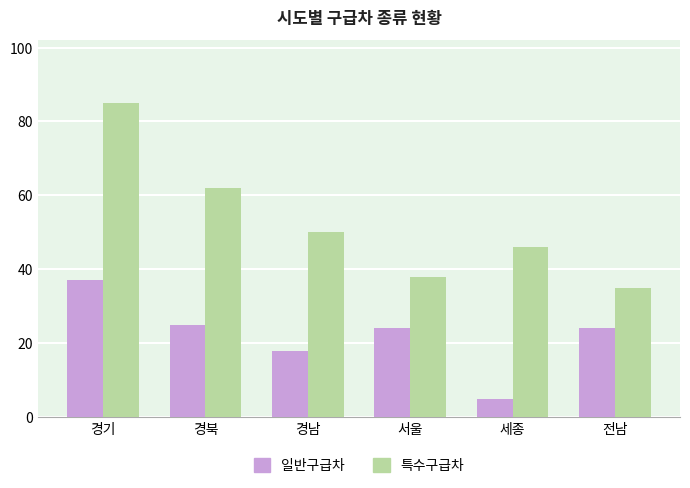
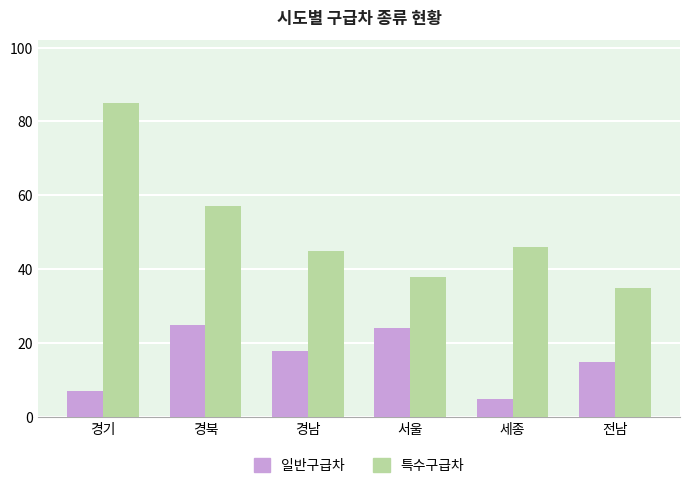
  {
    "일반구급차": {
-     "경기": 37,
+     "경기": 7,
      "경북": 25,
      "경남": 18,
      "서울": 24,
      "세종": 5,
-     "전남": 24
+     "전남": 15
    },
    "특수구급차": {
      "경기": 85,
-     "경북": 62,
-     "경남": 50,
+     "경북": 57,
+     "경남": 45,
      "서울": 38,
      "세종": 46,
      "전남": 35
    }
  }
